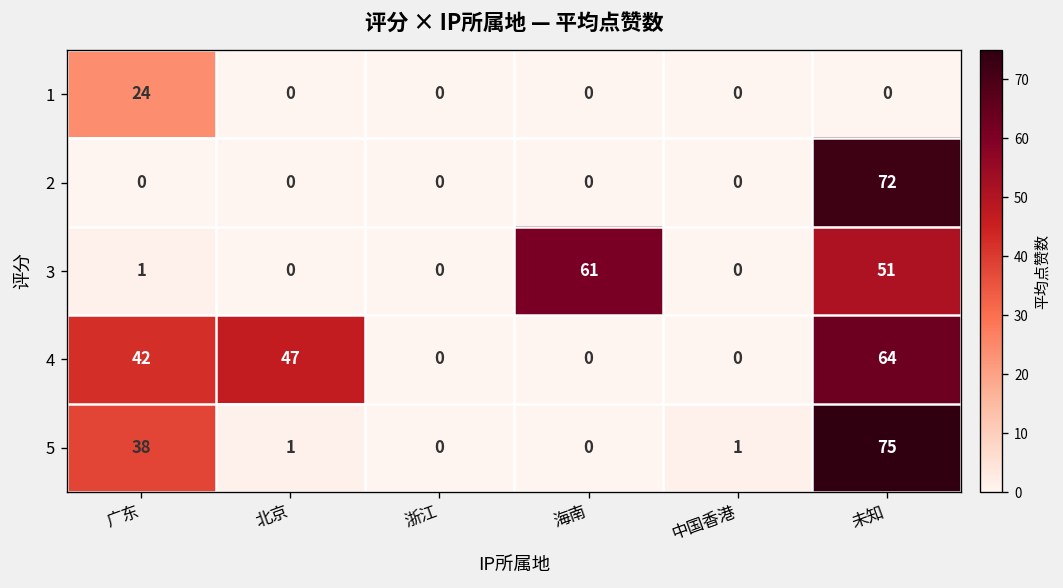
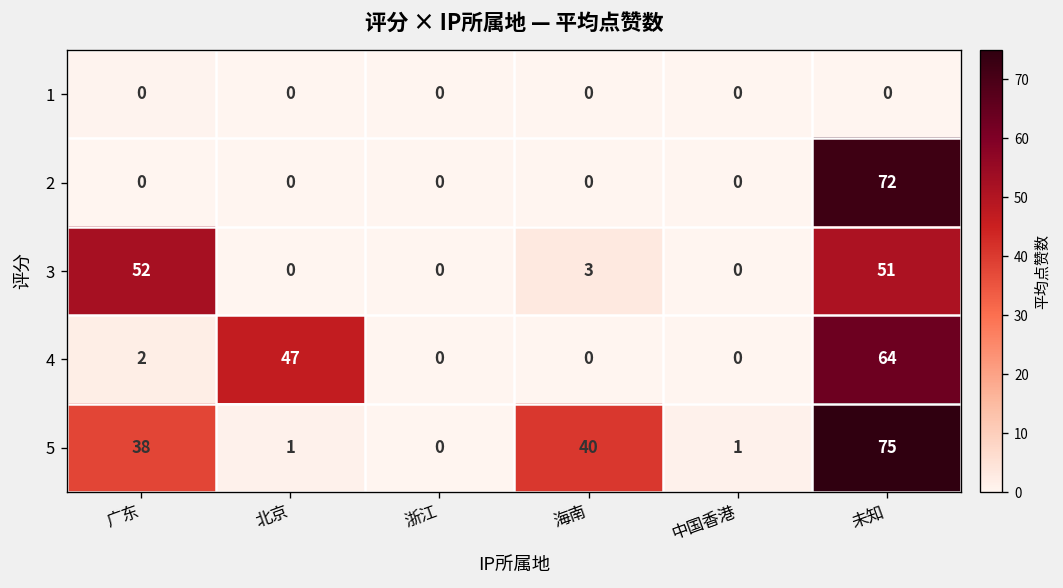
  {
    "1": {
-     "广东": 24,
+     "广东": 0,
      "北京": 0,
      "浙江": 0,
      "海南": 0,
      "中国香港": 0,
      "未知": 0
    },
    "2": {
      "广东": 0,
      "北京": 0,
      "浙江": 0,
      "海南": 0,
      "中国香港": 0,
      "未知": 72
    },
    "3": {
-     "广东": 1,
+     "广东": 52,
      "北京": 0,
      "浙江": 0,
-     "海南": 61,
+     "海南": 3,
      "中国香港": 0,
      "未知": 51
    },
    "4": {
-     "广东": 42,
+     "广东": 2,
      "北京": 47,
      "浙江": 0,
      "海南": 0,
      "中国香港": 0,
      "未知": 64
    },
    "5": {
      "广东": 38,
      "北京": 1,
      "浙江": 0,
-     "海南": 0,
+     "海南": 40,
      "中国香港": 1,
      "未知": 75
    }
  }
